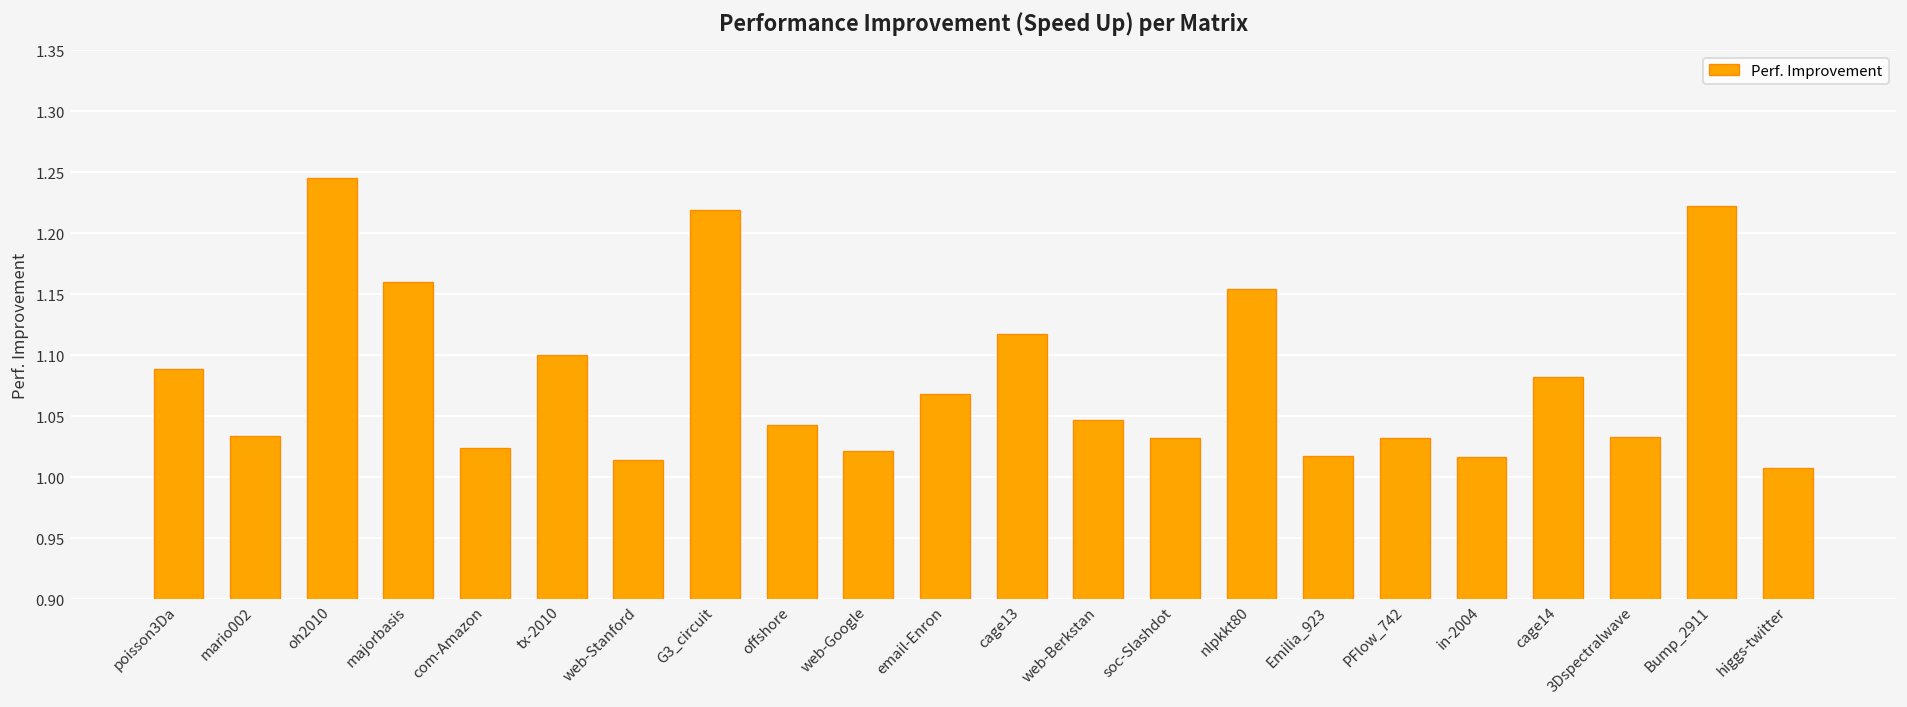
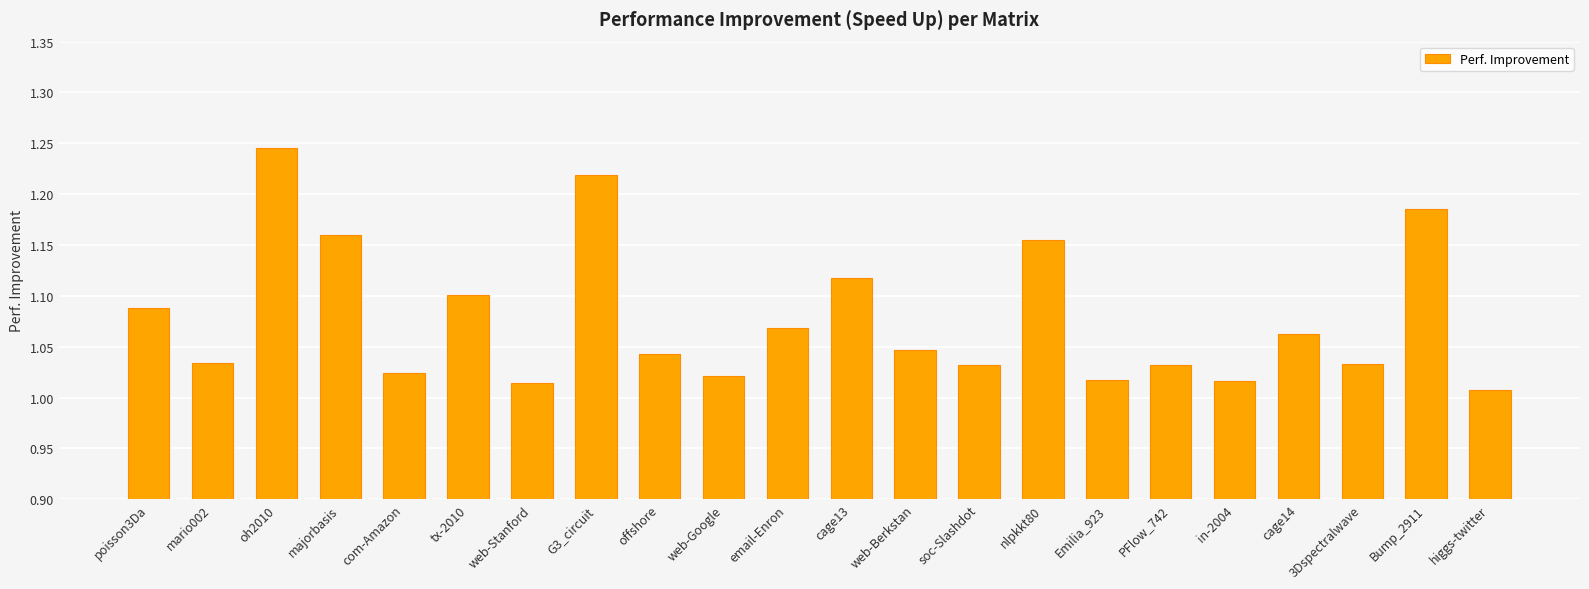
  {
    "poisson3Da": 1.088,
    "mario002": 1.034,
    "oh2010": 1.245,
    "majorbasis": 1.160,
    "com-Amazon": 1.024,
    "tx-2010": 1.100,
    "web-Stanford": 1.014,
    "G3_circuit": 1.219,
    "offshore": 1.043,
    "web-Google": 1.021,
    "email-Enron": 1.068,
    "cage13": 1.118,
    "web-Berkstan": 1.047,
    "soc-Slashdot": 1.032,
    "nlpkkt80": 1.155,
    "Emilia_923": 1.017,
    "PFlow_742": 1.032,
    "in-2004": 1.016,
-   "cage14": 1.082,
+   "cage14": 1.062,
    "3Dspectralwave": 1.033,
-   "Bump_2911": 1.223,
+   "Bump_2911": 1.186,
    "higgs-twitter": 1.007
  }
